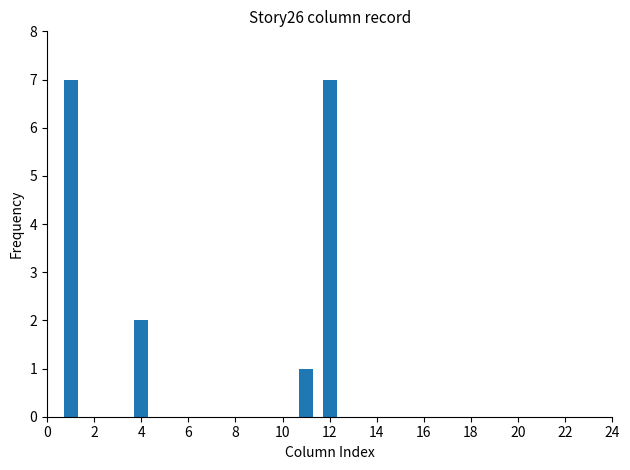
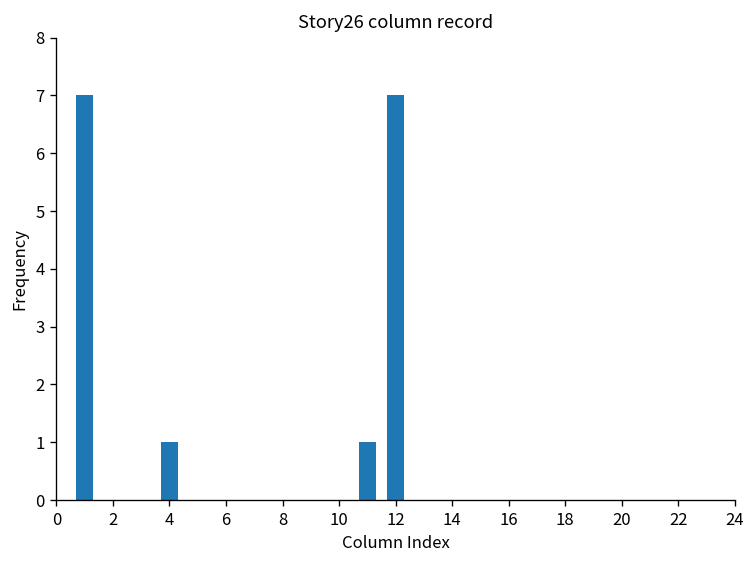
  {
-   "4": 2,
+   "4": 1,
    "12": 7
  }
